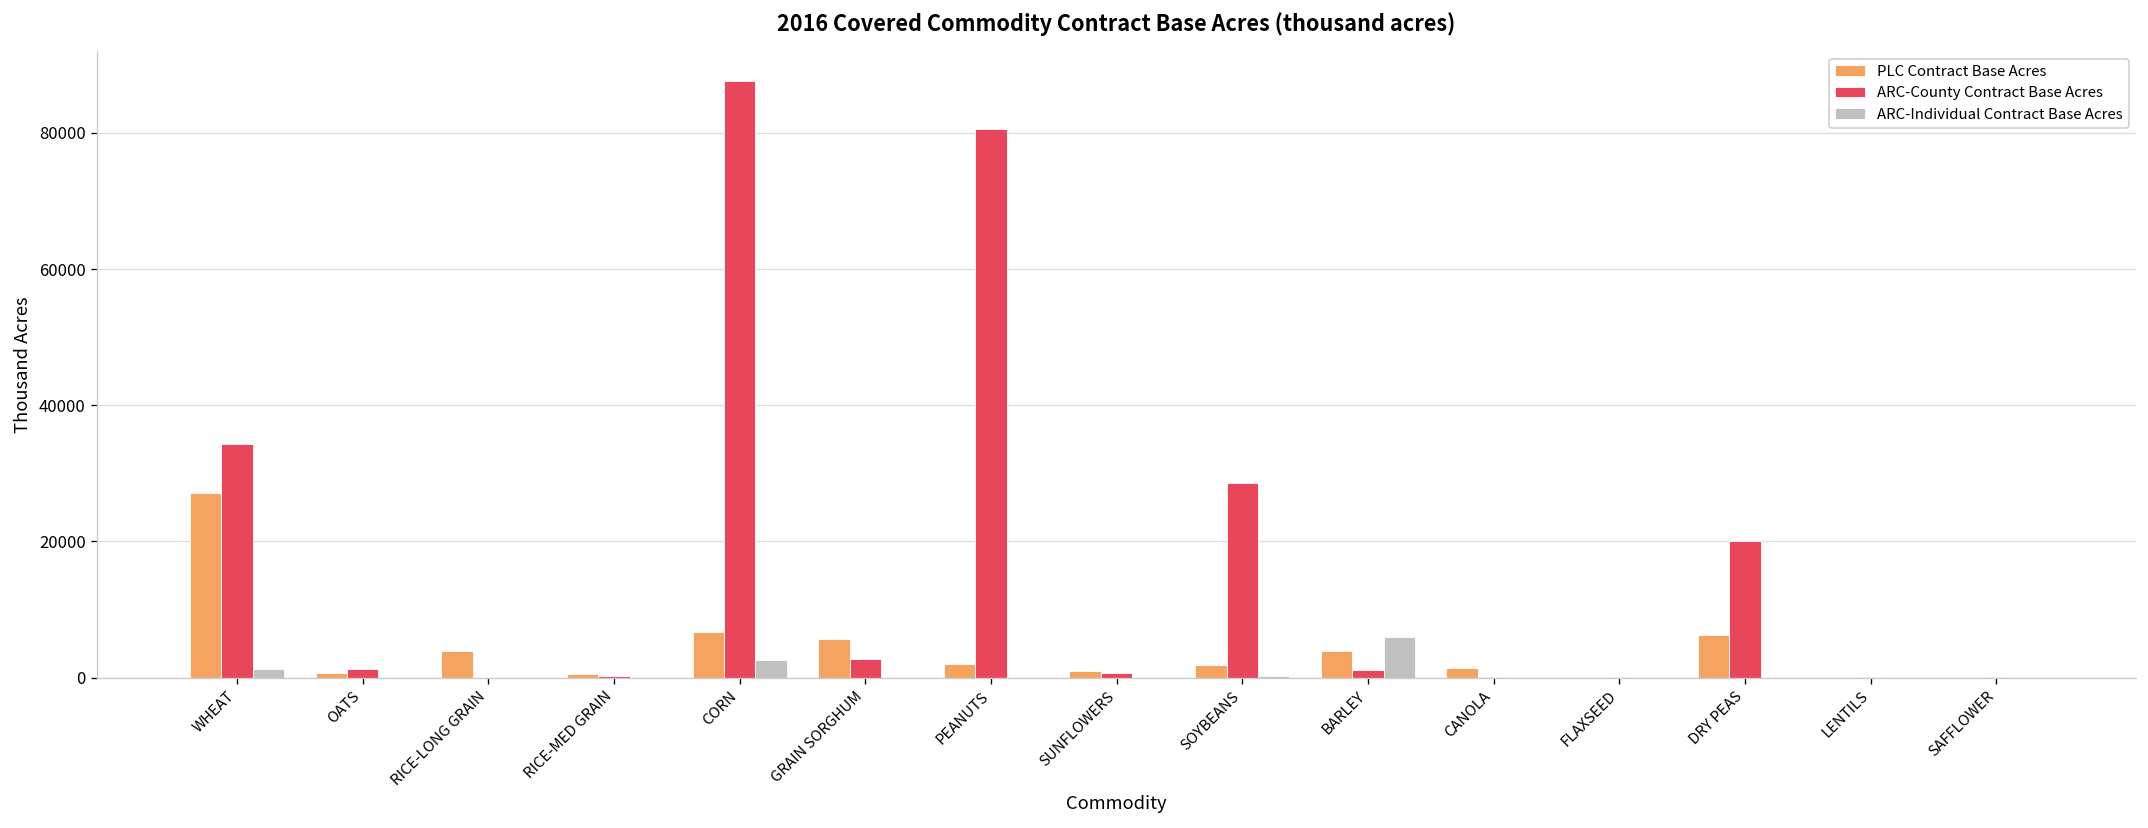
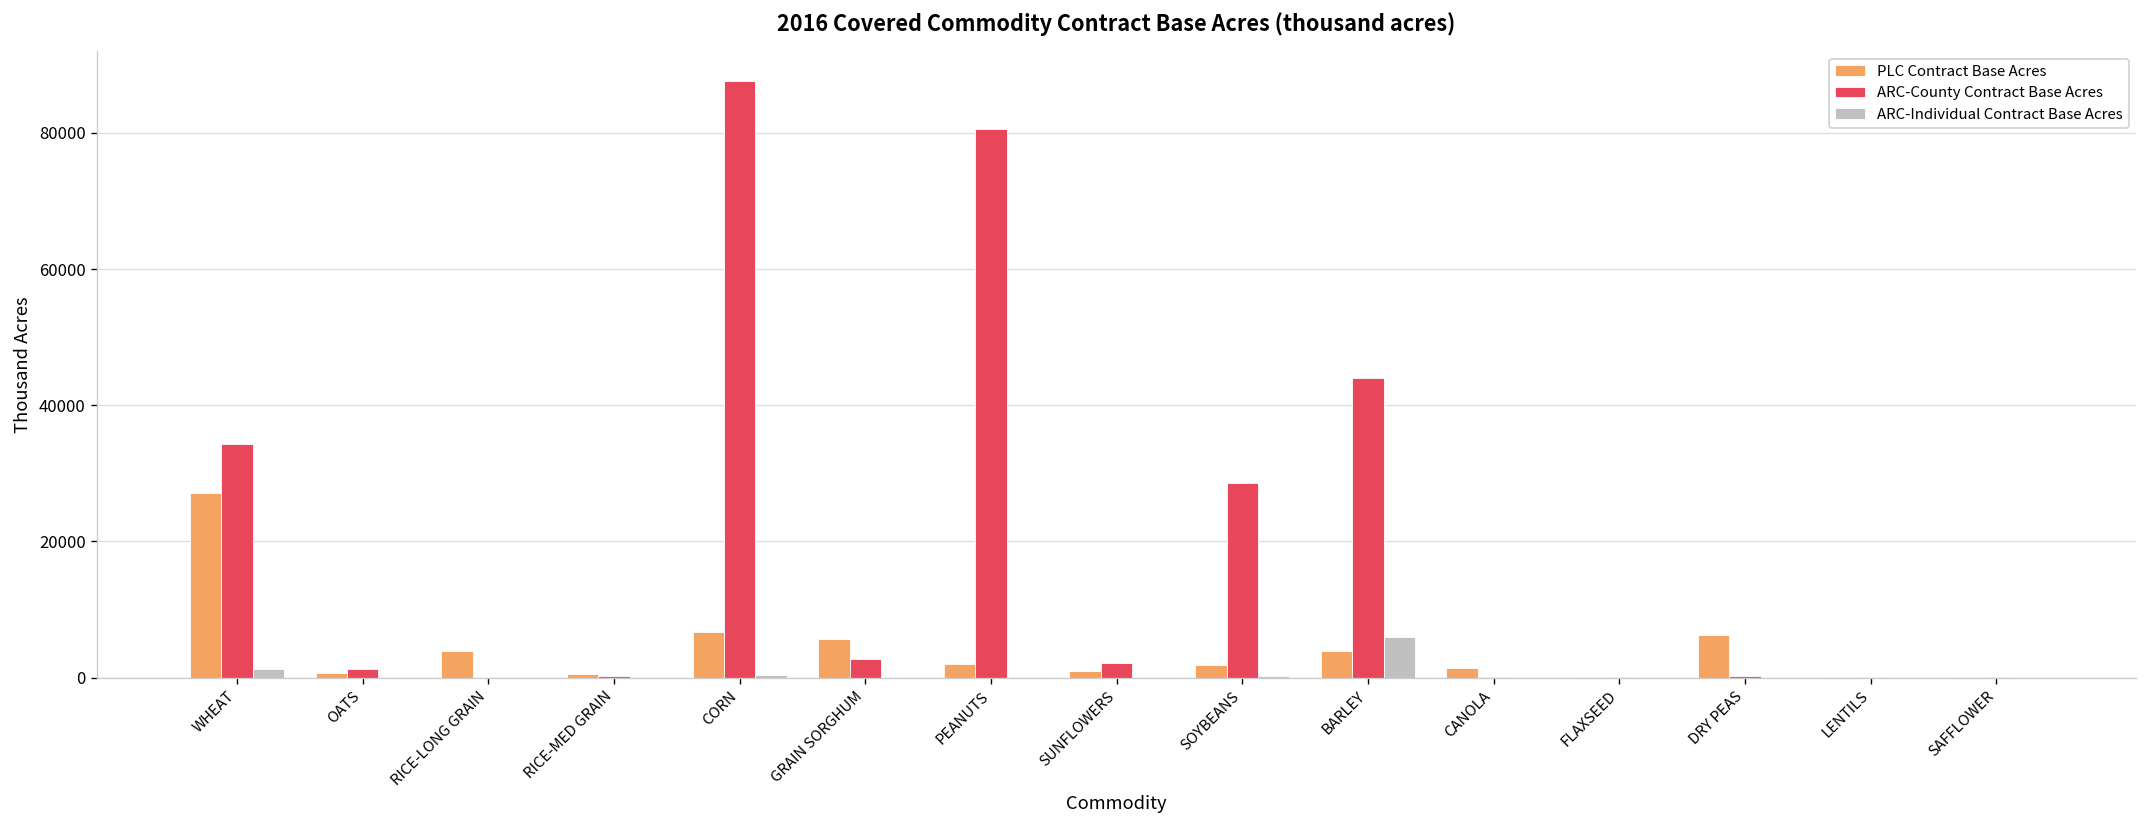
  {
    "PLC Contract Base Acres": {
      "WHEAT": 27000,
      "OATS": 1000,
      "RICE-LONG GRAIN": 4000,
      "RICE-MED GRAIN": 1000,
      "CORN": 7000,
      "GRAIN SORGHUM": 6000,
      "PEANUTS": 2000,
      "SUNFLOWERS": 1000,
      "SOYBEANS": 2000,
      "BARLEY": 4000,
      "CANOLA": 1000,
      "DRY PEAS": 6000
    },
    "ARC-County Contract Base Acres": {
      "WHEAT": 34000,
      "OATS": 1000,
      "CORN": 88000,
      "GRAIN SORGHUM": 3000,
      "PEANUTS": 81000,
-     "SUNFLOWERS": 1000,
+     "SUNFLOWERS": 2000,
      "SOYBEANS": 29000,
-     "BARLEY": 1000,
-     "DRY PEAS": 20000
+     "BARLEY": 44000,
+     "DRY PEAS": 0
    },
    "ARC-Individual Contract Base Acres": {
      "WHEAT": 1000,
      "RICE-LONG GRAIN": 0,
-     "CORN": 3000,
+     "CORN": 0,
      "PEANUTS": 0,
      "BARLEY": 6000
    }
  }
